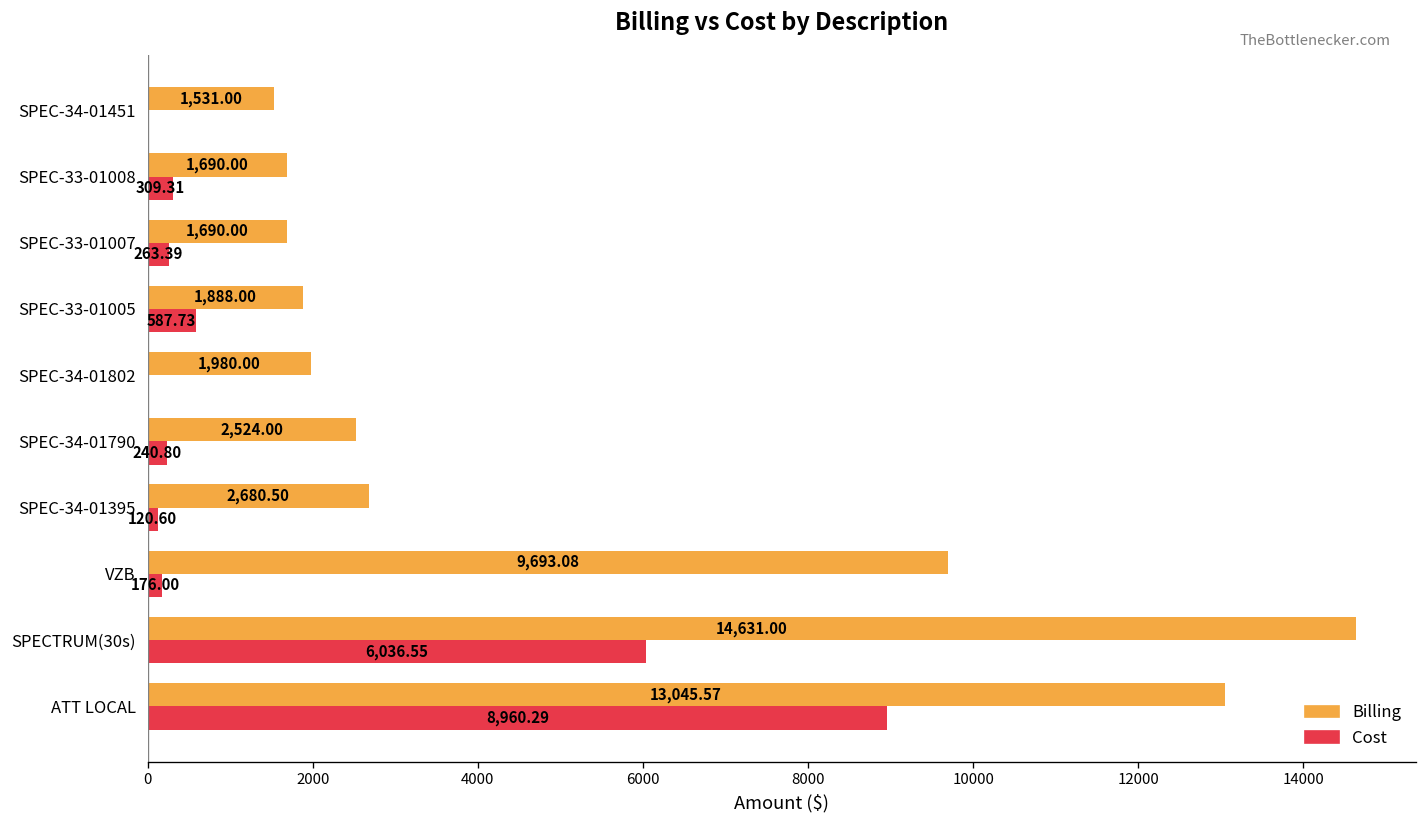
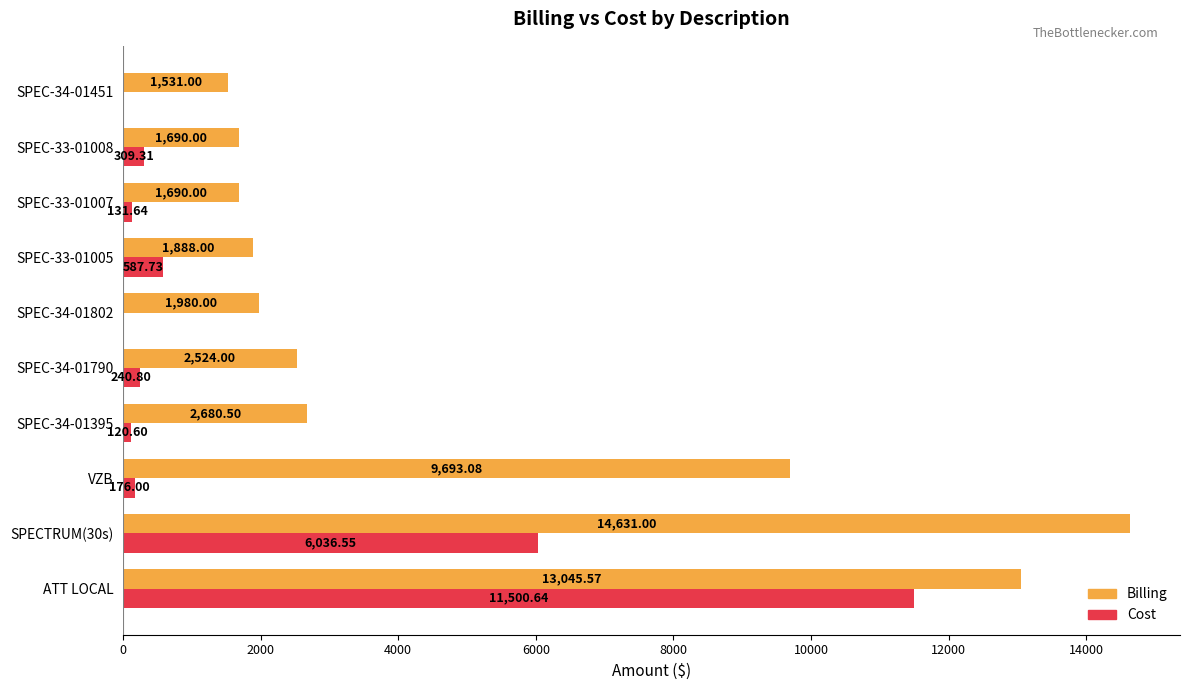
  {
    "Billing": {
      "SPEC-34-01451": "1,531.00",
      "SPEC-33-01008": "1,690.00",
      "SPEC-33-01007": "1,690.00",
      "SPEC-33-01005": "1,888.00",
      "SPEC-34-01802": "1,980.00",
      "SPEC-34-01790": "2,524.00",
      "SPEC-34-01395": "2,680.50",
      "VZB": "9,693.08",
      "SPECTRUM(30s)": "14,631.00",
      "ATT LOCAL": "13,045.57"
    },
    "Cost": {
      "SPEC-33-01008": "309.31",
-     "SPEC-33-01007": "263.39",
+     "SPEC-33-01007": "131.64",
      "SPEC-33-01005": "587.73",
      "SPEC-34-01790": "240.80",
      "SPEC-34-01395": "120.60",
      "VZB": "176.00",
      "SPECTRUM(30s)": "6,036.55",
-     "ATT LOCAL": "8,960.29"
+     "ATT LOCAL": "11,500.64"
    }
  }
